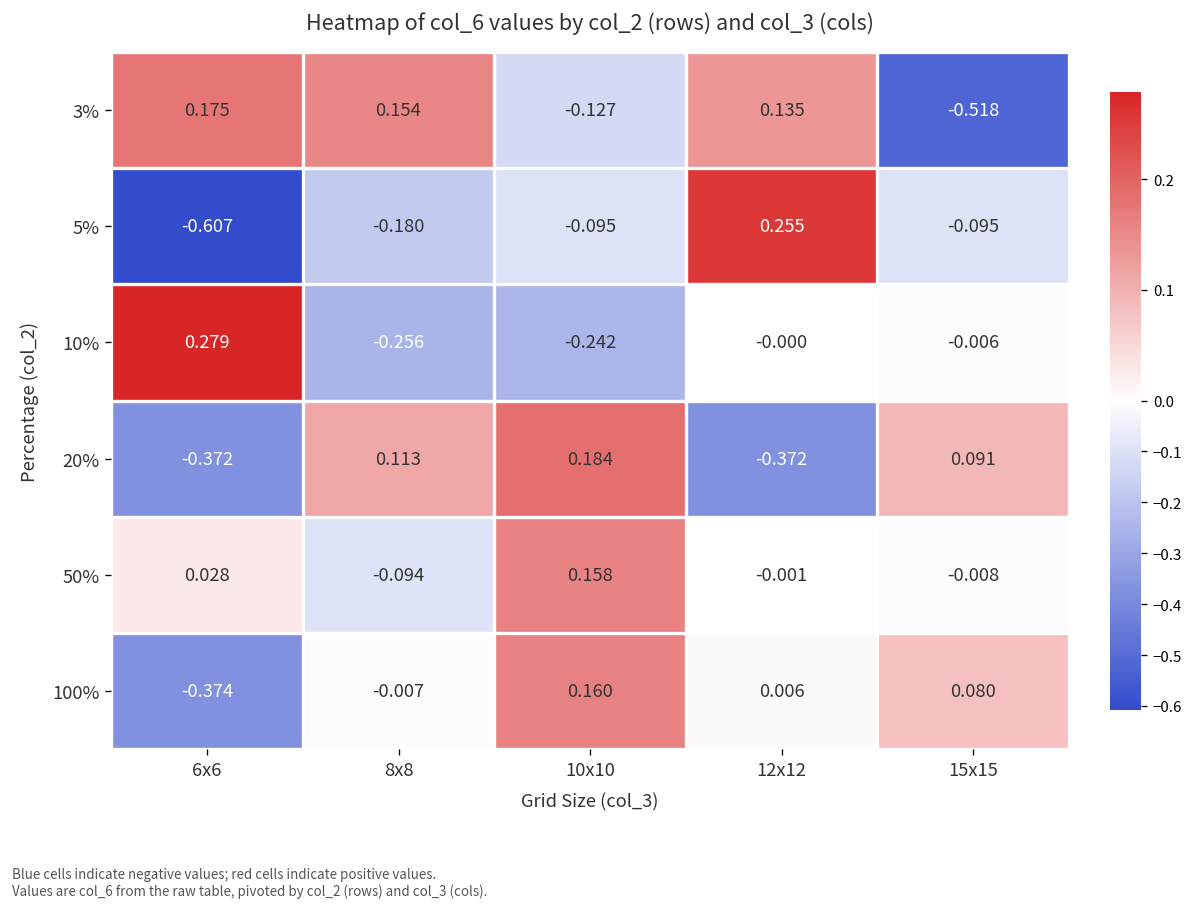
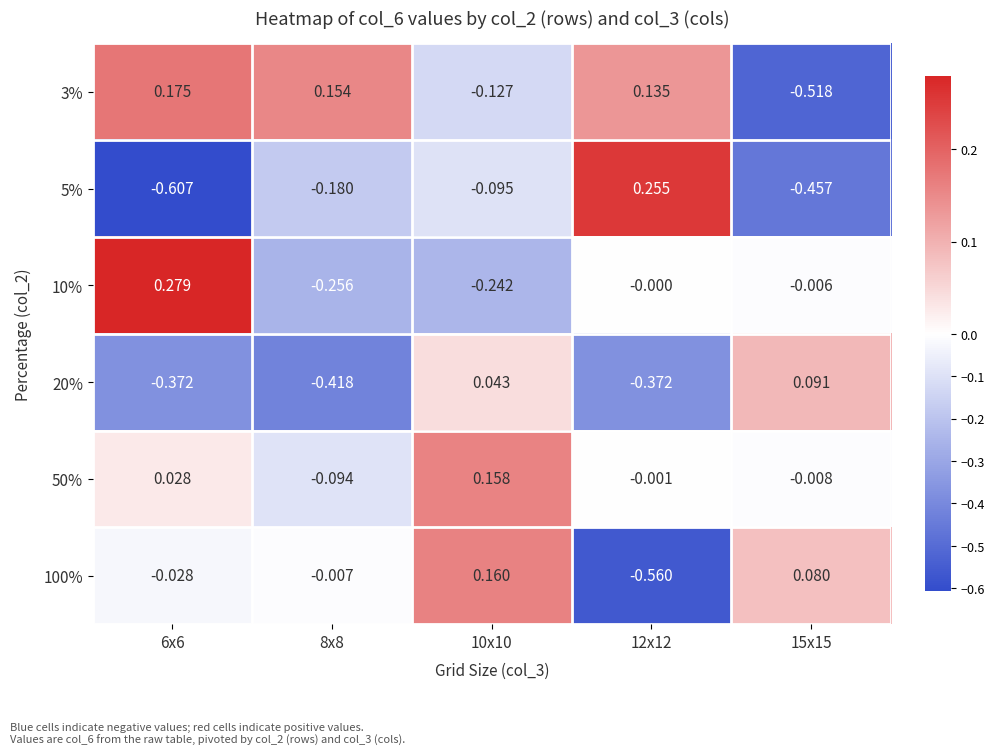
  {
    "3%": {
      "6x6": 0.175,
      "8x8": 0.154,
      "10x10": -0.127,
      "12x12": 0.135,
      "15x15": -0.518
    },
    "5%": {
      "6x6": -0.607,
      "8x8": -0.180,
      "10x10": -0.095,
      "12x12": 0.255,
-     "15x15": -0.095
+     "15x15": -0.457
    },
    "10%": {
      "6x6": 0.279,
      "8x8": -0.256,
      "10x10": -0.242,
      "12x12": -0.000,
      "15x15": -0.006
    },
    "20%": {
      "6x6": -0.372,
-     "8x8": 0.113,
-     "10x10": 0.184,
+     "8x8": -0.418,
+     "10x10": 0.043,
      "12x12": -0.372,
      "15x15": 0.091
    },
    "50%": {
      "6x6": 0.028,
      "8x8": -0.094,
      "10x10": 0.158,
      "12x12": -0.001,
      "15x15": -0.008
    },
    "100%": {
-     "6x6": -0.374,
+     "6x6": -0.028,
      "8x8": -0.007,
      "10x10": 0.160,
-     "12x12": 0.006,
+     "12x12": -0.560,
      "15x15": 0.080
    }
  }
